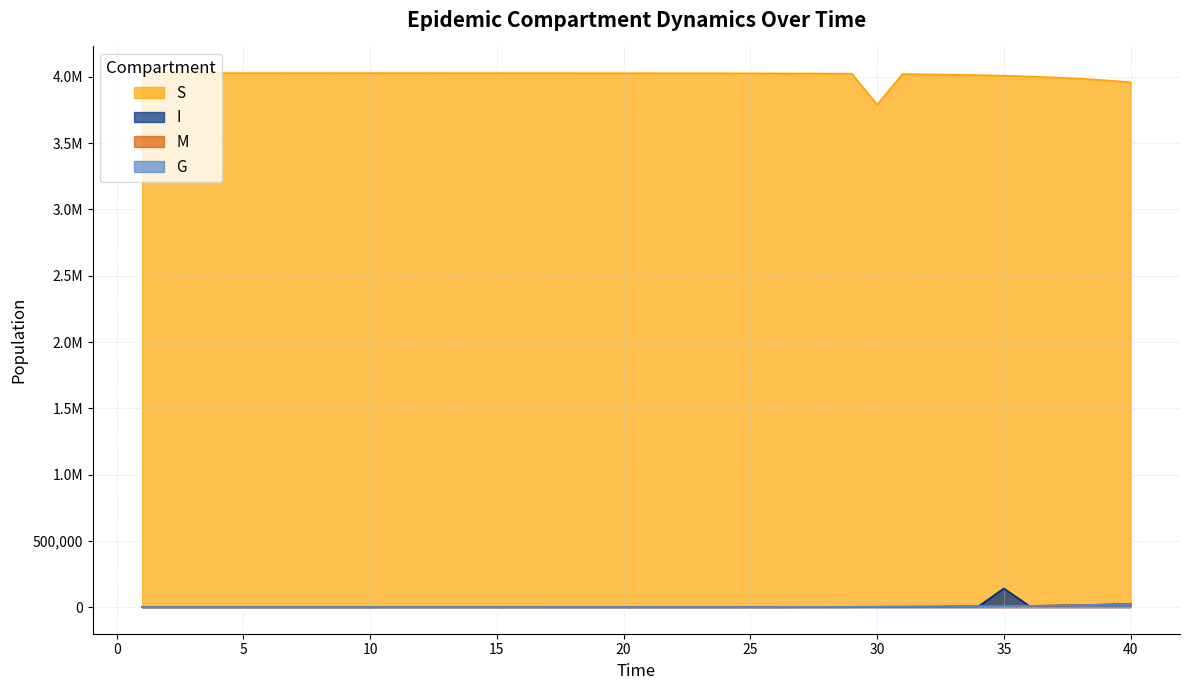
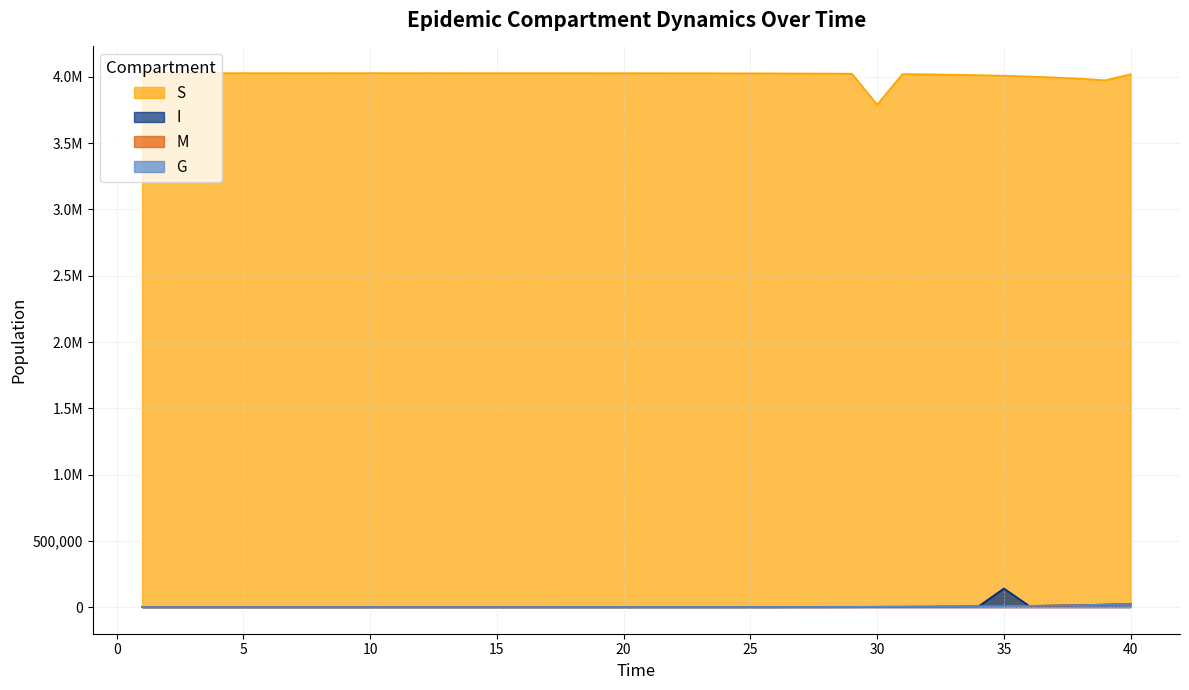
  {
    "S": {
      "5": "4,030,000",
      "10": "4,030,000",
      "15": "4,030,000",
      "20": "4,030,000",
      "25": "4,030,000",
      "30": "3,790,000",
      "35": "4,010,000",
-     "40": "3,960,000"
+     "40": "4,020,000"
    },
    "I": {
      "35": "140,000"
    },
    "G": {
      "35": "10,000"
    }
  }
